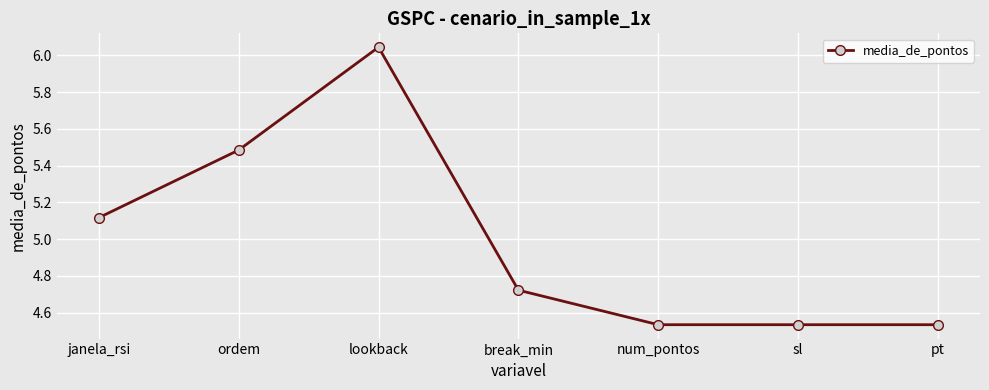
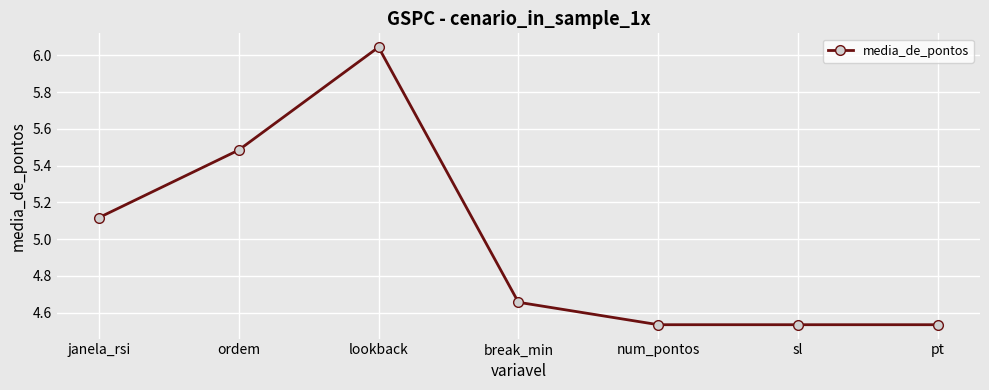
  {
    "janela_rsi": 5.12,
    "ordem": 5.48,
    "lookback": 6.04,
-   "break_min": 4.72,
+   "break_min": 4.66,
    "num_pontos": 4.53,
    "sl": 4.53,
    "pt": 4.53
  }
